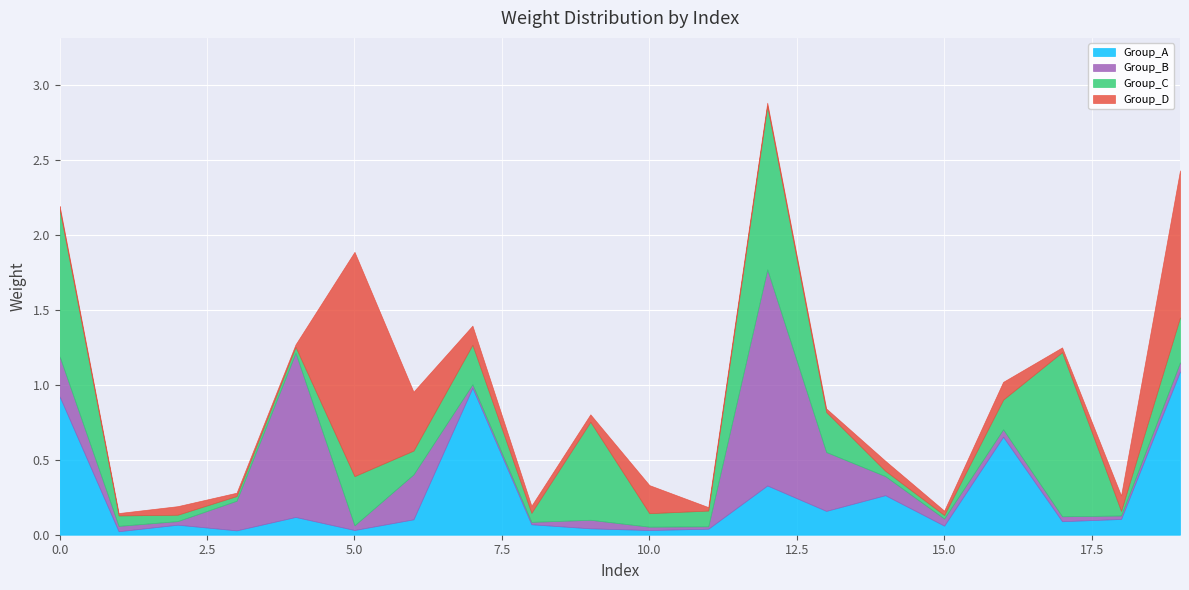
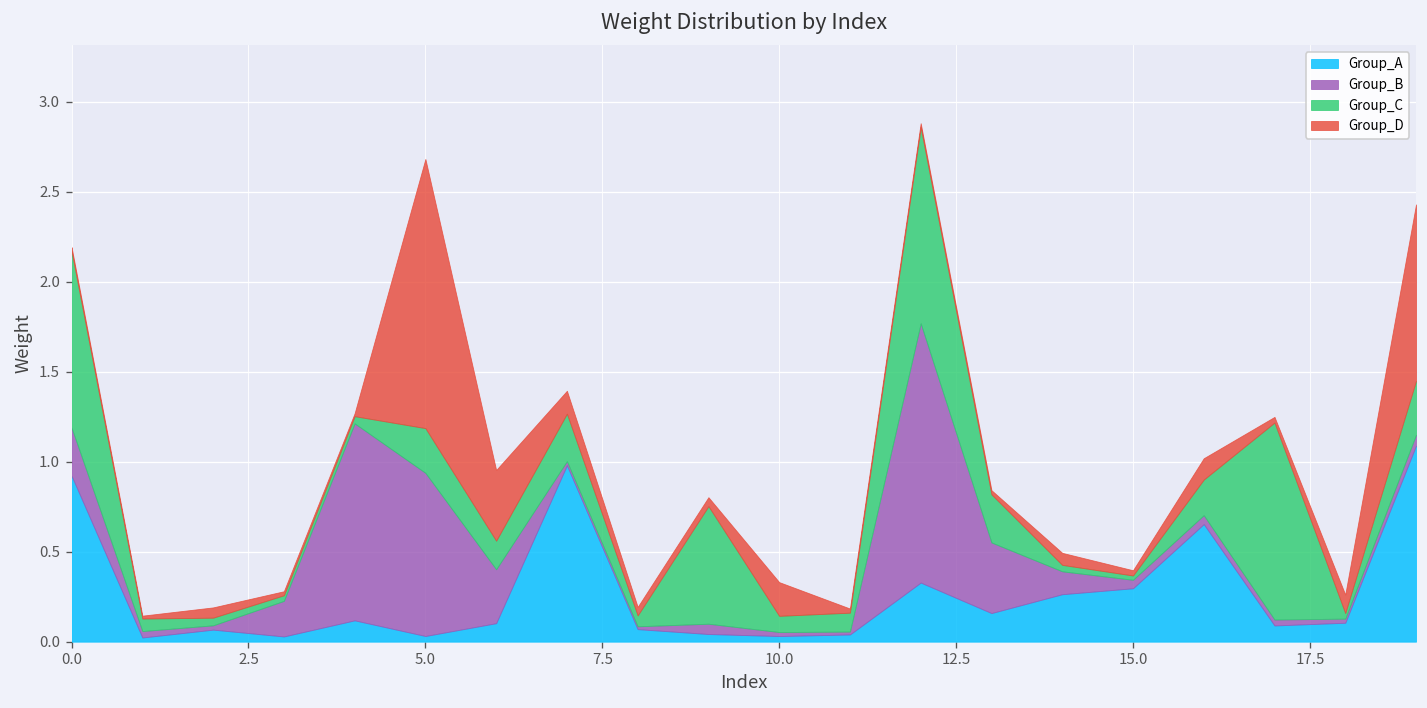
  {
    "Group_A": {
      "0.0": 0.92,
      "5.0": 0.03,
      "10.0": 0.03,
-     "15.0": 0.06
+     "15.0": 0.30
    },
    "Group_B": {
      "0.0": 0.27,
-     "5.0": 0.03,
+     "5.0": 0.91,
      "10.0": 0.02,
      "15.0": 0.05
    },
    "Group_C": {
      "0.0": 0.98,
-     "5.0": 0.33,
+     "5.0": 0.25,
      "10.0": 0.09,
      "15.0": 0.02
    },
    "Group_D": {
      "0.0": 0.02,
      "5.0": 1.50,
      "10.0": 0.19,
      "15.0": 0.03
    }
  }
